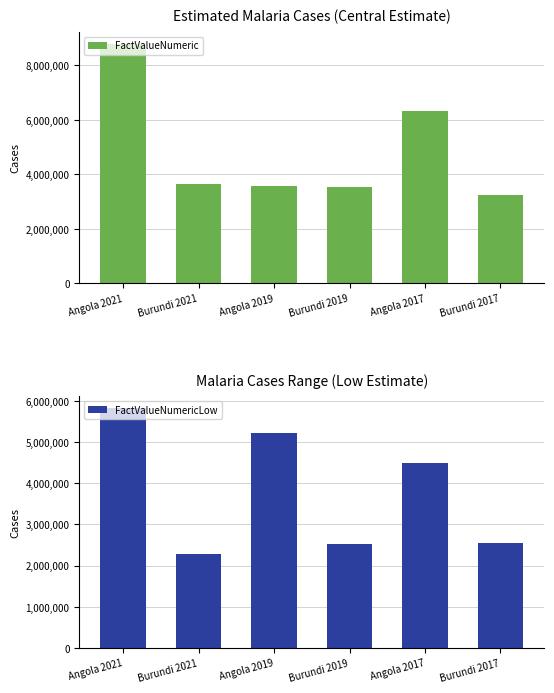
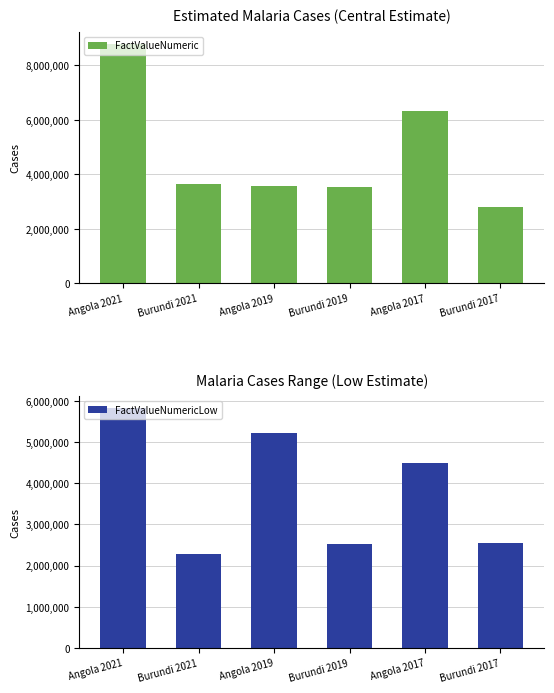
  {
    "Estimated Malaria Cases (Central Estimate)": {
      "Burundi 2021": "3,700,000",
      "Angola 2019": "3,600,000",
      "Burundi 2019": "3,500,000",
      "Angola 2017": "6,300,000",
-     "Burundi 2017": "3,300,000"
+     "Burundi 2017": "2,800,000"
    },
    "Malaria Cases Range (Low Estimate)": {
      "Burundi 2021": "2,300,000",
      "Angola 2019": "5,200,000",
      "Burundi 2019": "2,500,000",
      "Angola 2017": "4,500,000",
      "Burundi 2017": "2,500,000"
    }
  }
